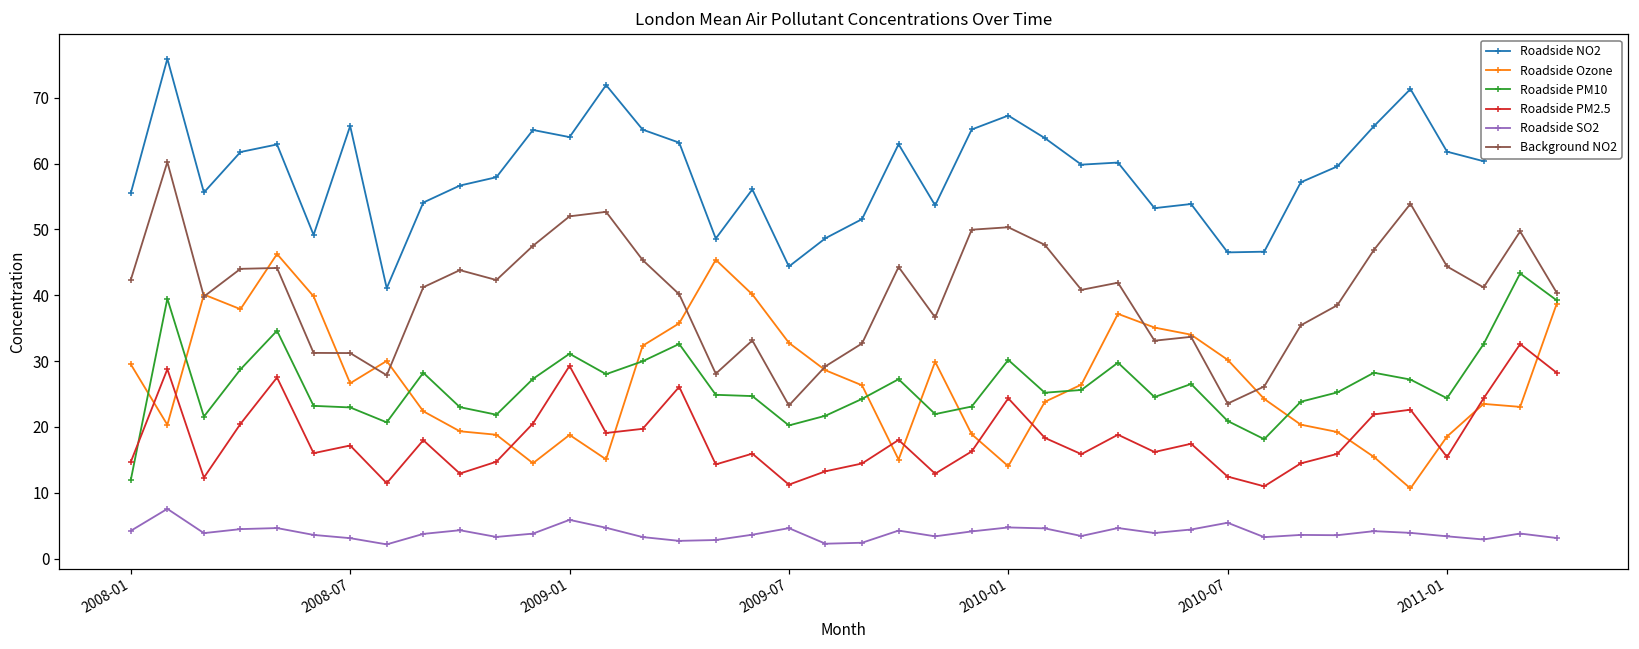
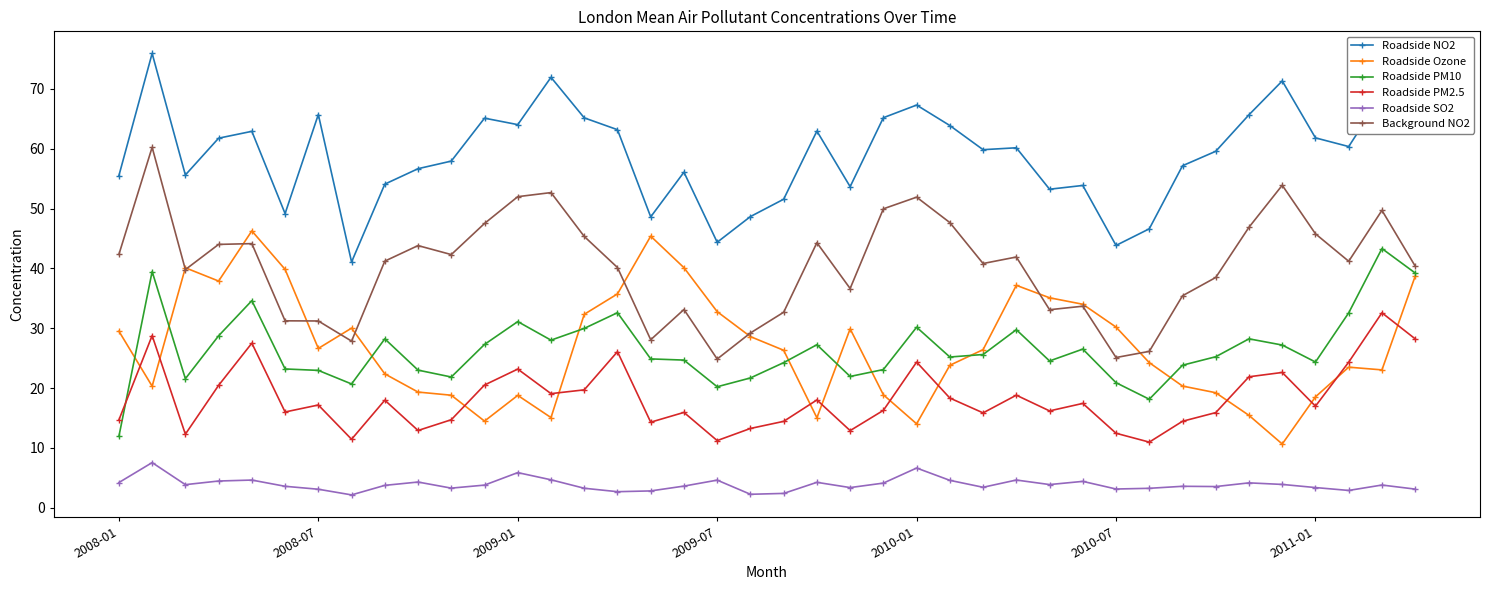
  {
    "Roadside NO2": {
      "2008-01": 56,
      "2008-07": 66,
      "2009-01": 64,
      "2009-07": 44,
      "2010-01": 67,
-     "2010-07": 47,
+     "2010-07": 44,
      "2011-01": 62
    },
    "Roadside Ozone": {
      "2008-01": 30,
      "2008-07": 27,
      "2009-01": 19,
      "2009-07": 33,
      "2010-01": 14,
      "2010-07": 30,
      "2011-01": 19
    },
    "Roadside PM10": {
      "2008-01": 12,
      "2008-07": 23,
      "2009-01": 31,
      "2009-07": 20,
      "2010-01": 30,
      "2010-07": 21,
      "2011-01": 24
    },
    "Roadside PM2.5": {
      "2008-01": 15,
      "2008-07": 17,
-     "2009-01": 29,
+     "2009-01": 23,
      "2009-07": 11,
      "2010-01": 24,
      "2010-07": 12,
-     "2011-01": 15
+     "2011-01": 17
    },
    "Roadside SO2": {
      "2008-01": 4,
      "2008-07": 3,
      "2009-01": 6,
      "2009-07": 5,
-     "2010-01": 5,
-     "2010-07": 5,
+     "2010-01": 7,
+     "2010-07": 3,
      "2011-01": 3
    },
    "Background NO2": {
      "2008-01": 42,
      "2008-07": 31,
      "2009-01": 52,
-     "2009-07": 23,
-     "2010-01": 50,
-     "2010-07": 24,
-     "2011-01": 44
+     "2009-07": 25,
+     "2010-01": 52,
+     "2010-07": 25,
+     "2011-01": 46
    }
  }
